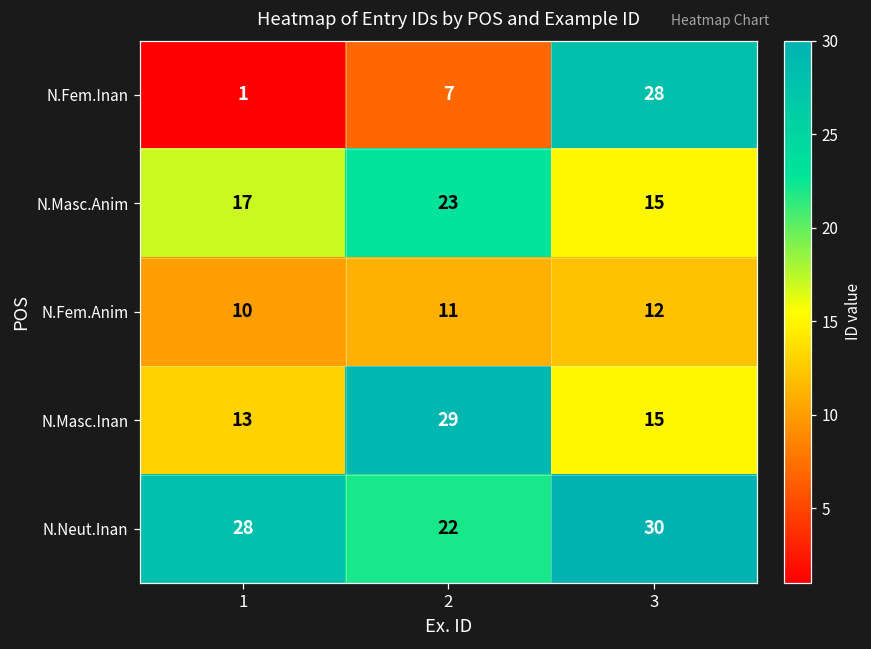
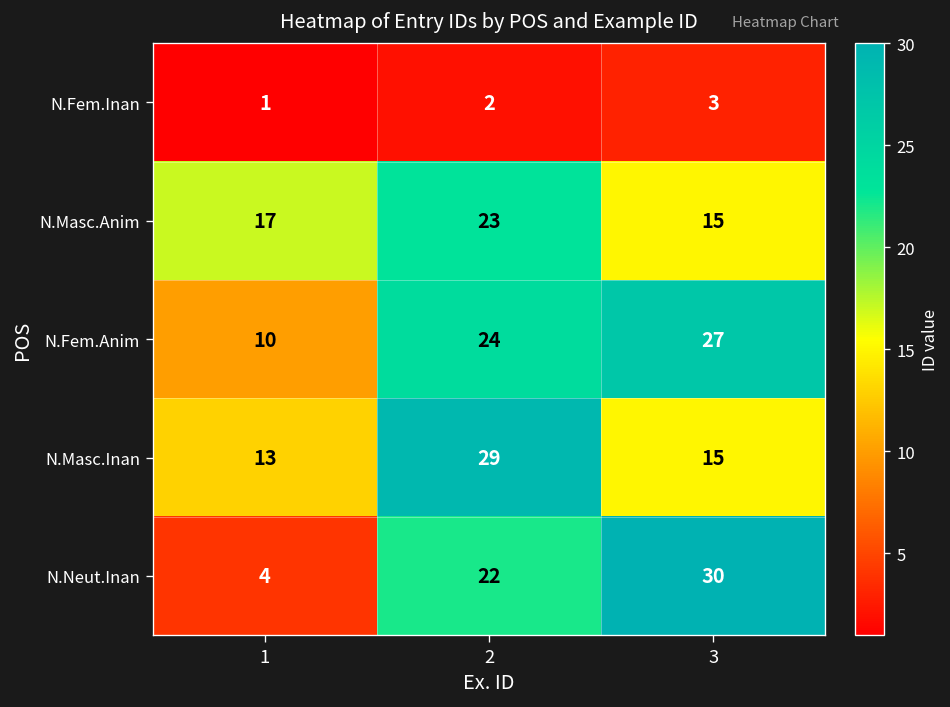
  {
    "N.Fem.Inan": {
      "1": 1,
-     "2": 7,
-     "3": 28
+     "2": 2,
+     "3": 3
    },
    "N.Masc.Anim": {
      "1": 17,
      "2": 23,
      "3": 15
    },
    "N.Fem.Anim": {
      "1": 10,
-     "2": 11,
-     "3": 12
+     "2": 24,
+     "3": 27
    },
    "N.Masc.Inan": {
      "1": 13,
      "2": 29,
      "3": 15
    },
    "N.Neut.Inan": {
-     "1": 28,
+     "1": 4,
      "2": 22,
      "3": 30
    }
  }
